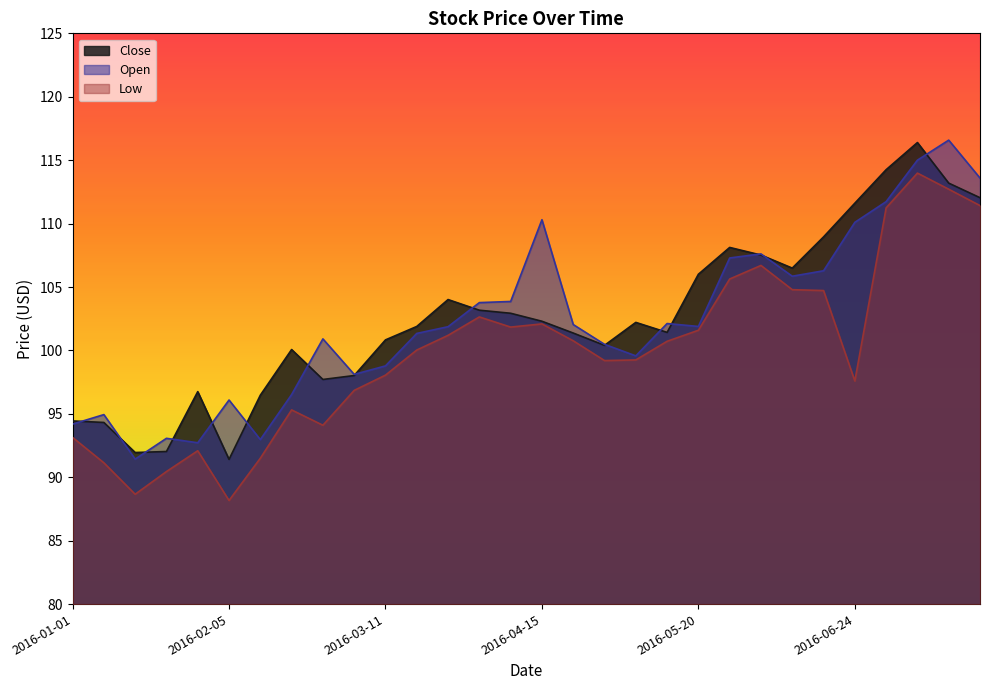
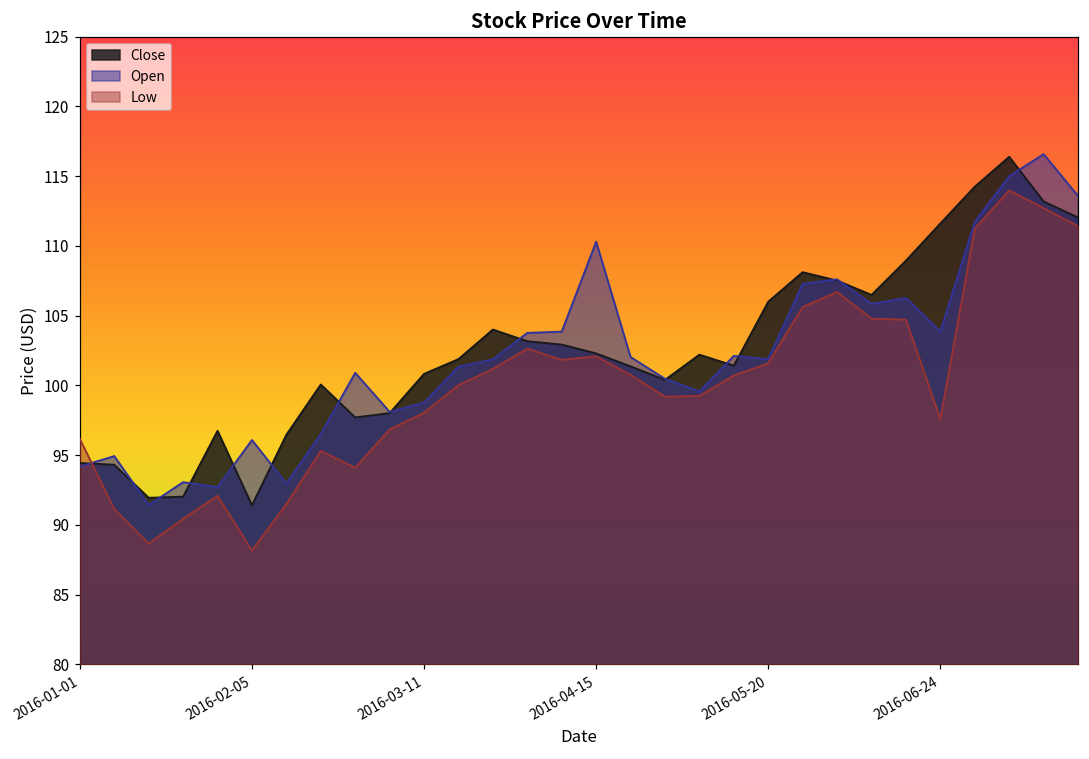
  {
    "Close": {
      "2016-01-01": 94.4,
      "2016-02-05": 91.4,
      "2016-03-11": 100.8,
      "2016-04-15": 102.3,
      "2016-05-20": 106.0,
      "2016-06-24": 111.6
    },
    "Open": {
      "2016-01-01": 94.2,
      "2016-02-05": 96.1,
      "2016-03-11": 98.8,
      "2016-04-15": 110.3,
      "2016-05-20": 101.9,
-     "2016-06-24": 110.1
+     "2016-06-24": 103.9
    },
    "Low": {
-     "2016-01-01": 93.1,
+     "2016-01-01": 96.2,
      "2016-02-05": 88.2,
      "2016-03-11": 98.1,
      "2016-04-15": 102.1,
      "2016-05-20": 101.6,
      "2016-06-24": 97.6
    }
  }
